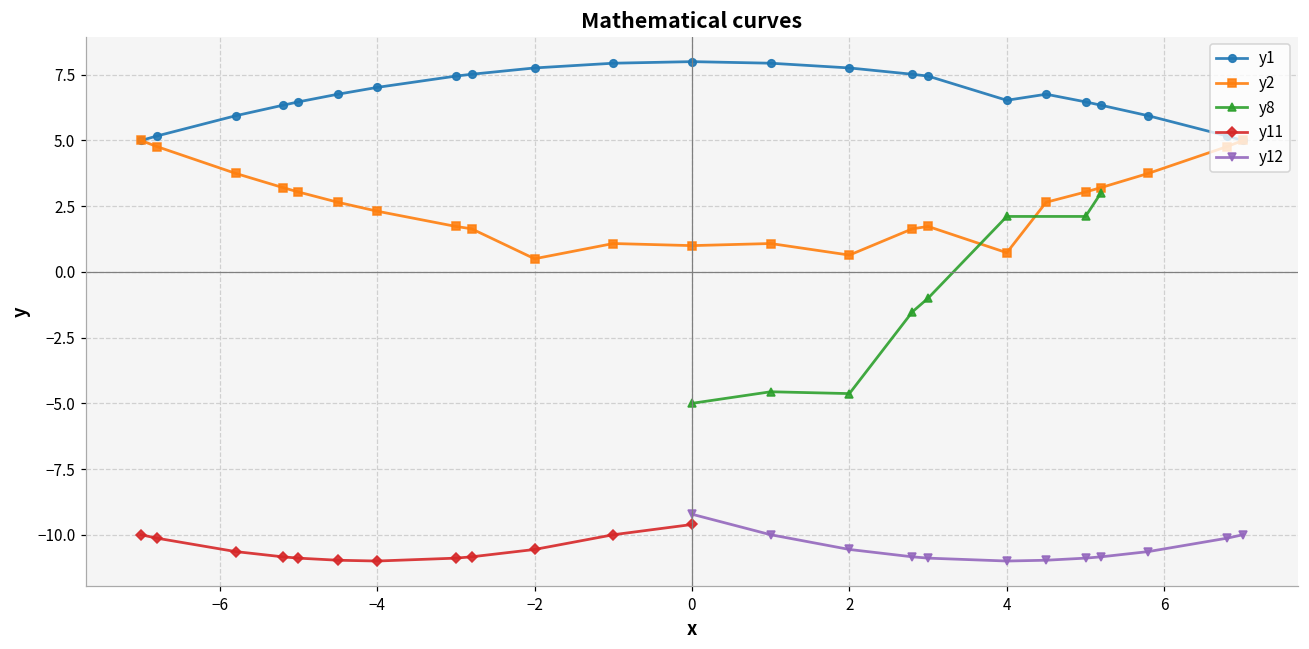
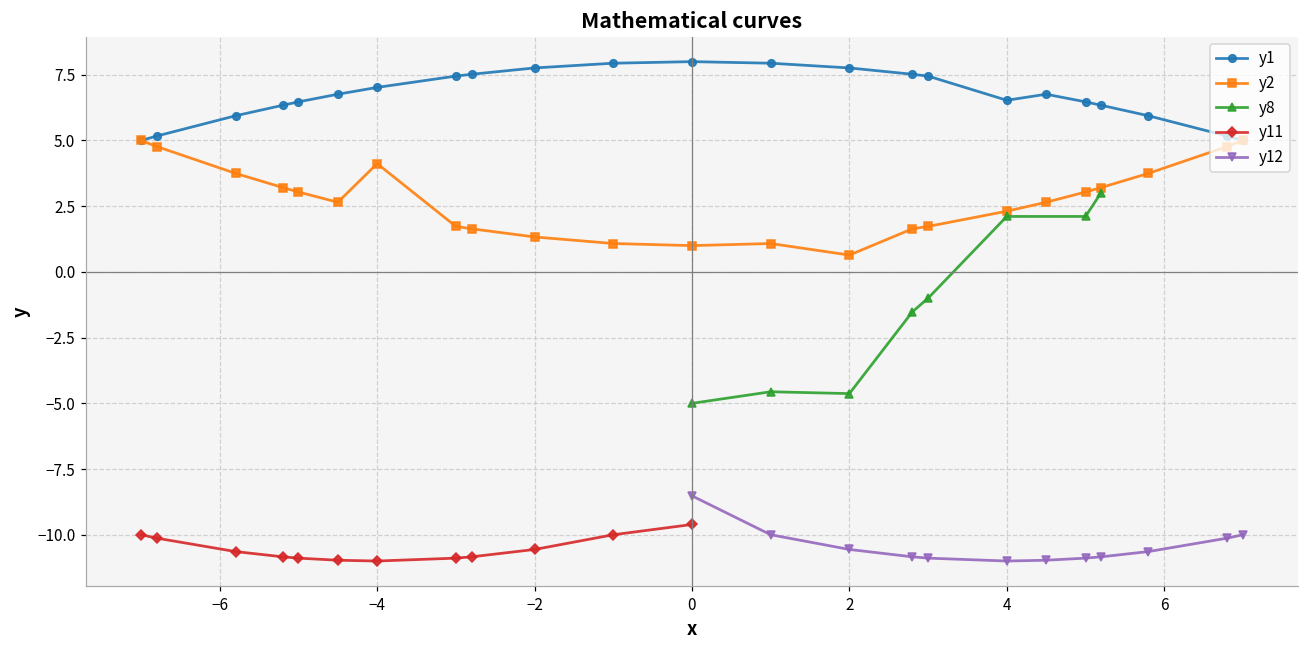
  {
    "y1": {
      "−4": 7.0,
      "−2": 7.8,
      "0": 8.0,
      "2": 7.8,
      "4": 6.5
    },
    "y2": {
-     "−4": 2.3,
-     "−2": 0.5,
+     "−4": 4.1,
+     "−2": 1.3,
      "0": 1.0,
      "2": 0.6,
-     "4": 0.7
+     "4": 2.3
    },
    "y8": {
      "0": -5.0,
      "2": -4.6,
      "4": 2.1
    },
    "y11": {
      "−4": -11.0,
      "−2": -10.6,
      "0": -9.6
    },
    "y12": {
-     "0": -9.2,
+     "0": -8.5,
      "2": -10.6,
      "4": -11.0
    }
  }
